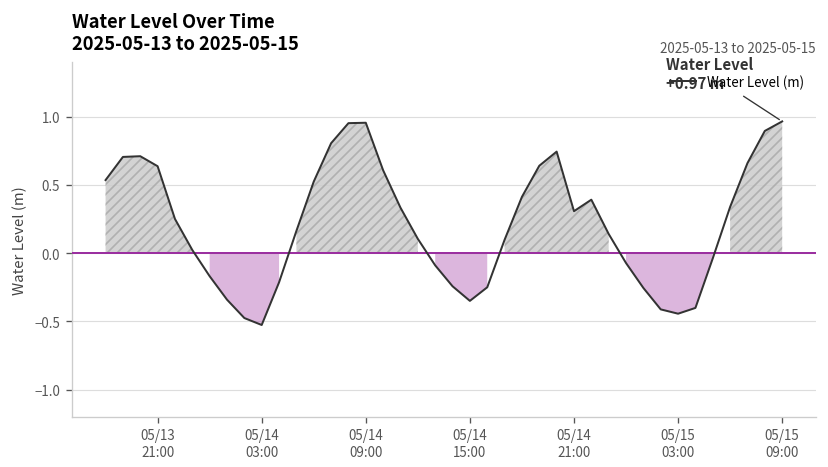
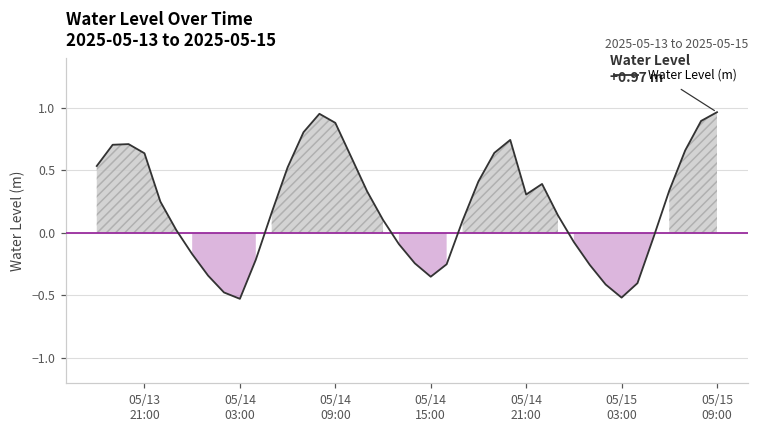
  {
    "05/13 21:00": 0.64,
    "05/14 03:00": -0.53,
-   "05/14 09:00": 0.96,
+   "05/14 09:00": 0.88,
    "05/14 15:00": -0.35,
    "05/14 21:00": 0.31,
-   "05/15 03:00": -0.44
+   "05/15 03:00": -0.52
  }
